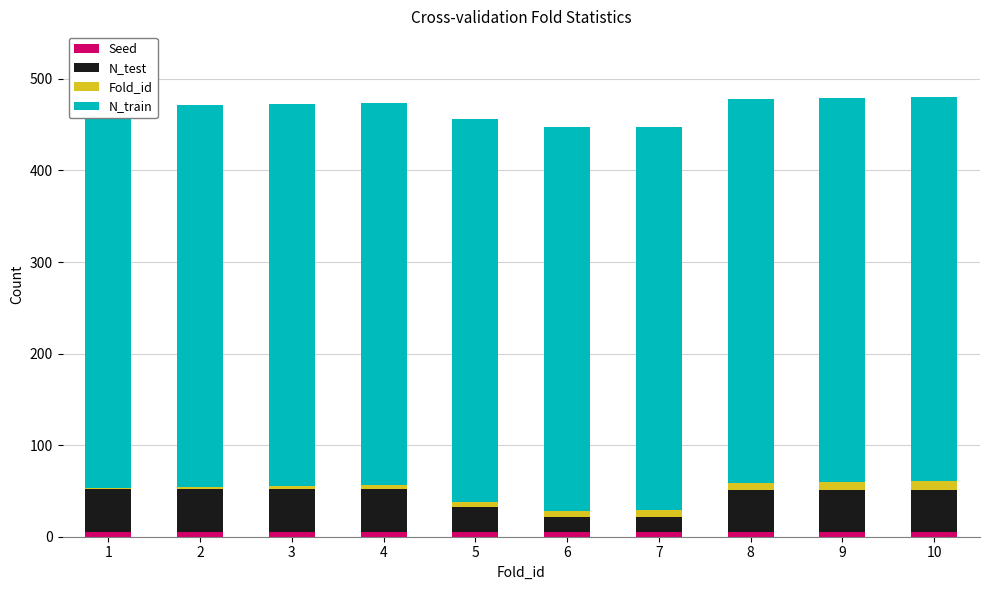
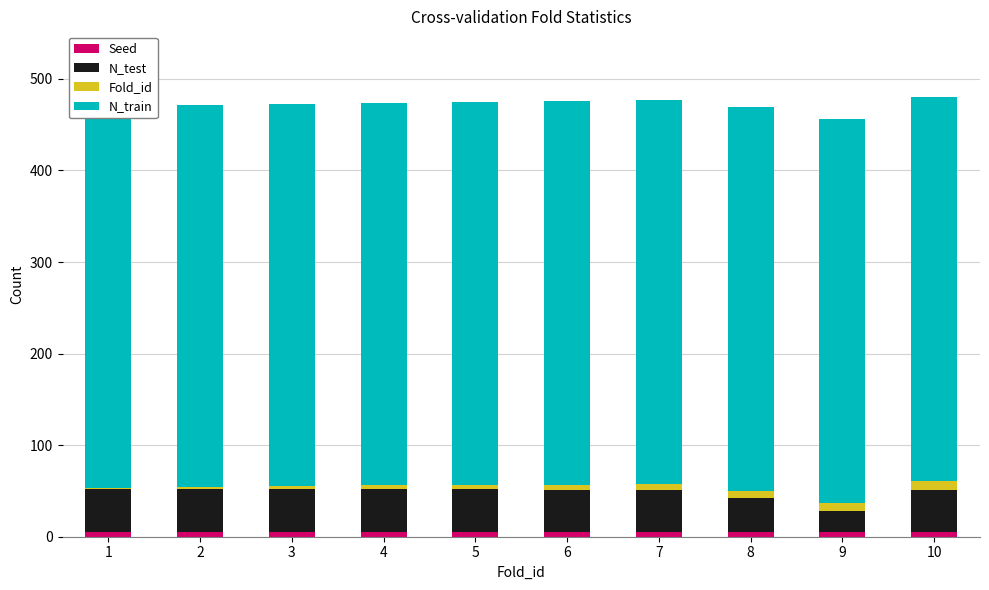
  {
    "Seed": {
      "1": 10,
      "2": 10,
      "3": 10,
      "4": 10,
      "5": 10,
      "6": 10,
      "7": 10,
      "8": 10,
      "9": 10,
      "10": 10
    },
    "N_test": {
      "1": 50,
      "2": 50,
      "3": 50,
      "4": 50,
-     "5": 30,
-     "6": 20,
-     "7": 20,
-     "8": 50,
-     "9": 50,
+     "5": 50,
+     "6": 50,
+     "7": 50,
+     "8": 40,
+     "9": 20,
      "10": 50
    },
    "Fold_id": {
      "3": 0,
      "4": 0,
      "5": 10,
      "6": 10,
      "7": 10,
      "8": 10,
      "9": 10,
      "10": 10
    },
    "N_train": {
      "2": 420,
      "3": 420,
      "4": 420,
      "5": 420,
      "6": 420,
      "7": 420,
      "8": 420,
      "9": 420,
      "10": 420
    }
  }
